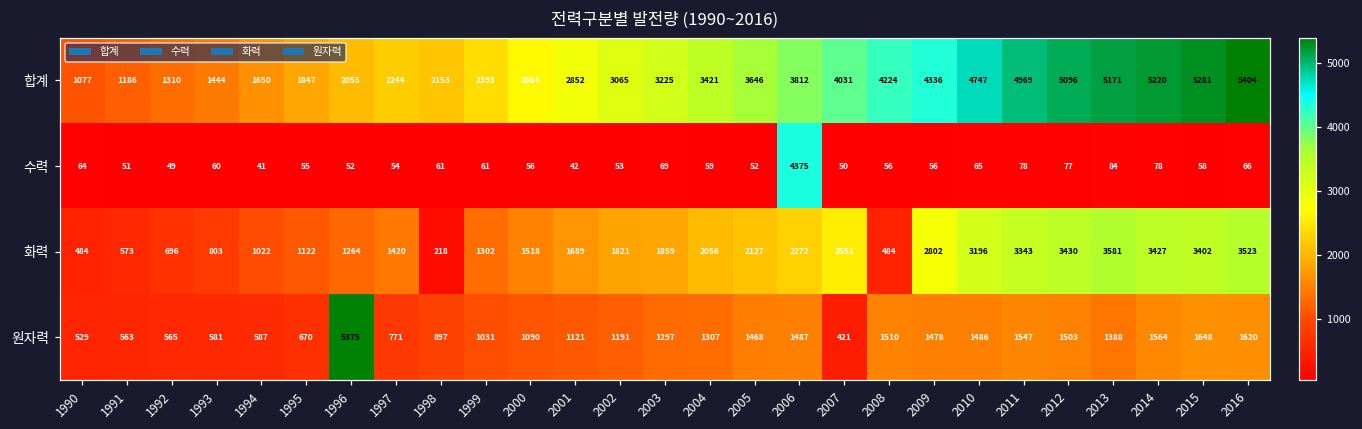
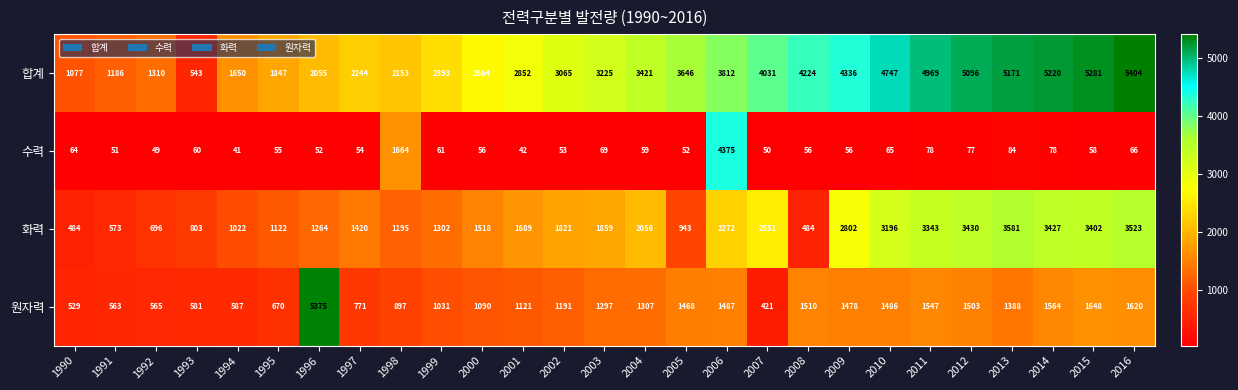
  {
    "합계": {
      "1990": 1077,
      "1991": 1186,
      "1992": 1310,
-     "1993": 1444,
+     "1993": 543,
      "1994": 1650,
      "1995": 1847,
      "1996": 2055,
      "1997": 2244,
      "1998": 2153,
      "1999": 2393,
      "2000": 2664,
      "2001": 2852,
      "2002": 3065,
      "2003": 3225,
      "2004": 3421,
      "2005": 3646,
      "2006": 3812,
      "2007": 4031,
      "2008": 4224,
      "2009": 4336,
      "2010": 4747,
      "2011": 4969,
      "2012": 5096,
      "2013": 5171,
      "2014": 5220,
      "2015": 5281,
      "2016": 5404
    },
    "수력": {
      "1990": 64,
      "1991": 51,
      "1992": 49,
      "1993": 60,
      "1994": 41,
      "1995": 55,
      "1996": 52,
      "1997": 54,
-     "1998": 61,
+     "1998": 1664,
      "1999": 61,
      "2000": 56,
      "2001": 42,
      "2002": 53,
      "2003": 69,
      "2004": 59,
      "2005": 52,
      "2006": 4375,
      "2007": 50,
      "2008": 56,
      "2009": 56,
      "2010": 65,
      "2011": 78,
      "2012": 77,
      "2013": 84,
      "2014": 78,
      "2015": 58,
      "2016": 66
    },
    "화력": {
      "1990": 484,
      "1991": 573,
      "1992": 696,
      "1993": 803,
      "1994": 1022,
      "1995": 1122,
      "1996": 1264,
      "1997": 1420,
-     "1998": 218,
+     "1998": 1195,
      "1999": 1302,
      "2000": 1518,
      "2001": 1689,
      "2002": 1821,
      "2003": 1859,
      "2004": 2056,
-     "2005": 2127,
+     "2005": 943,
      "2006": 2272,
      "2007": 2551,
      "2008": 484,
      "2009": 2802,
      "2010": 3196,
      "2011": 3343,
      "2012": 3430,
      "2013": 3581,
      "2014": 3427,
      "2015": 3402,
      "2016": 3523
    },
    "원자력": {
      "1990": 529,
      "1991": 563,
      "1992": 565,
      "1993": 581,
      "1994": 587,
      "1995": 670,
      "1996": 5375,
      "1997": 771,
      "1998": 897,
      "1999": 1031,
      "2000": 1090,
      "2001": 1121,
      "2002": 1191,
      "2003": 1297,
      "2004": 1307,
      "2005": 1468,
      "2006": 1487,
      "2007": 421,
      "2008": 1510,
      "2009": 1478,
      "2010": 1486,
      "2011": 1547,
      "2012": 1503,
      "2013": 1388,
      "2014": 1564,
      "2015": 1648,
      "2016": 1620
    }
  }
